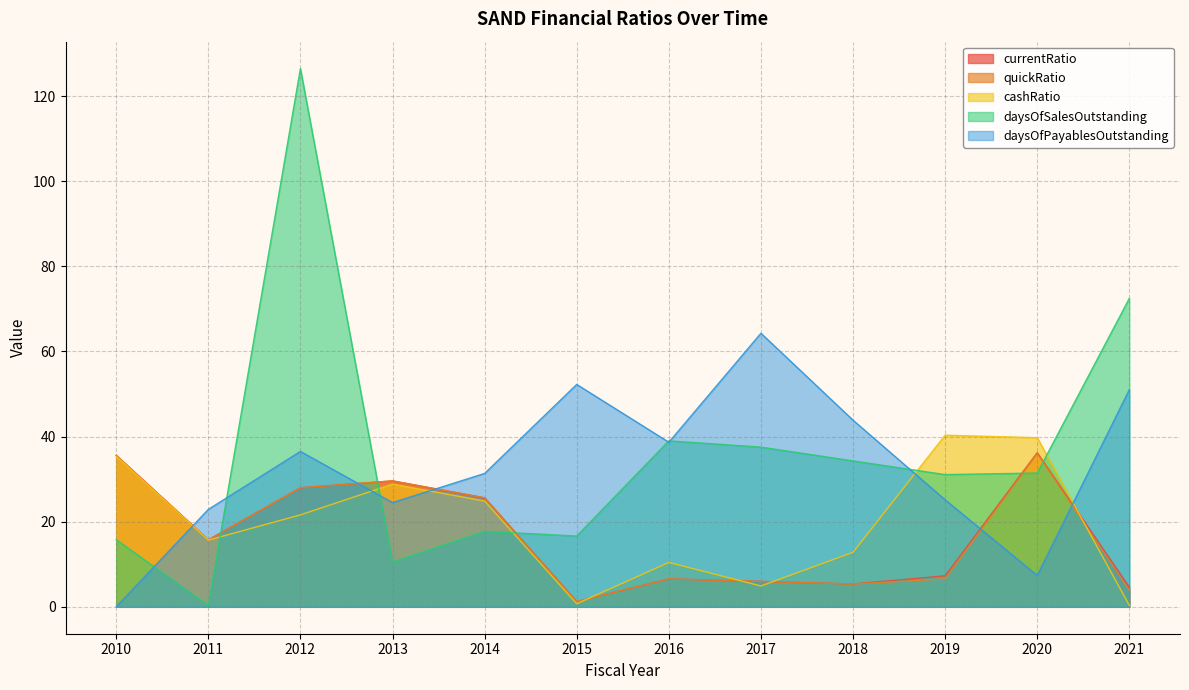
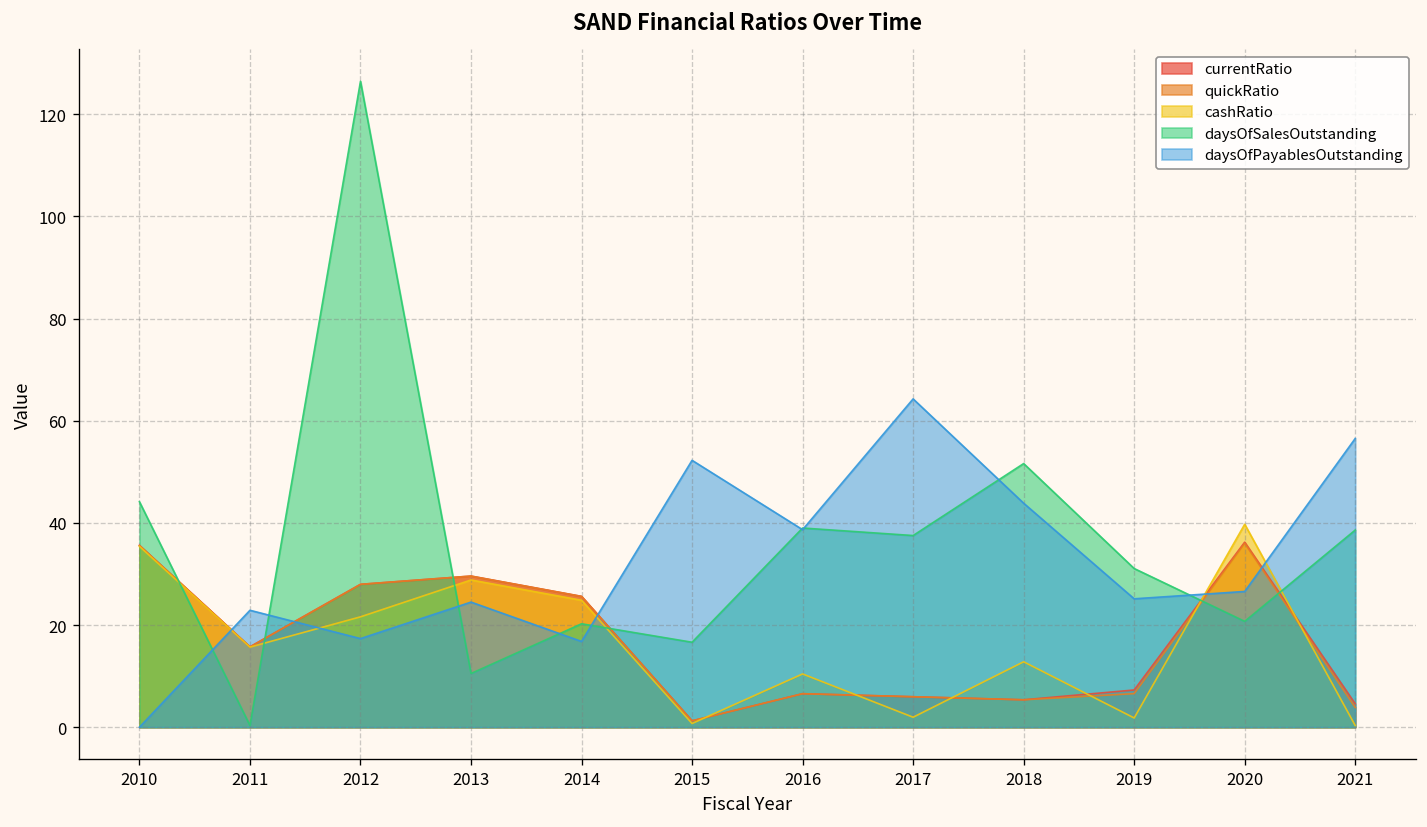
  {
    "cashRatio": {
      "2012": 22,
      "2013": 29,
      "2014": 25,
      "2016": 10,
-     "2017": 5,
+     "2017": 2,
      "2018": 13,
-     "2019": 40,
+     "2019": 2,
      "2020": 40,
      "2021": 0
    },
    "daysOfSalesOutstanding": {
-     "2010": 16,
+     "2010": 44,
      "2011": 0,
      "2012": 126,
      "2013": 11,
-     "2014": 18,
+     "2014": 20,
      "2015": 17,
      "2017": 38,
-     "2018": 34,
+     "2018": 52,
      "2019": 31,
-     "2020": 31,
-     "2021": 72
+     "2020": 21,
+     "2021": 39
    },
    "daysOfPayablesOutstanding": {
      "2010": 0,
      "2011": 23,
-     "2012": 36,
+     "2012": 17,
      "2013": 24,
-     "2014": 31,
+     "2014": 17,
      "2015": 52,
      "2017": 64,
      "2018": 44,
      "2019": 25,
-     "2020": 7,
-     "2021": 51
+     "2020": 27,
+     "2021": 57
    }
  }
